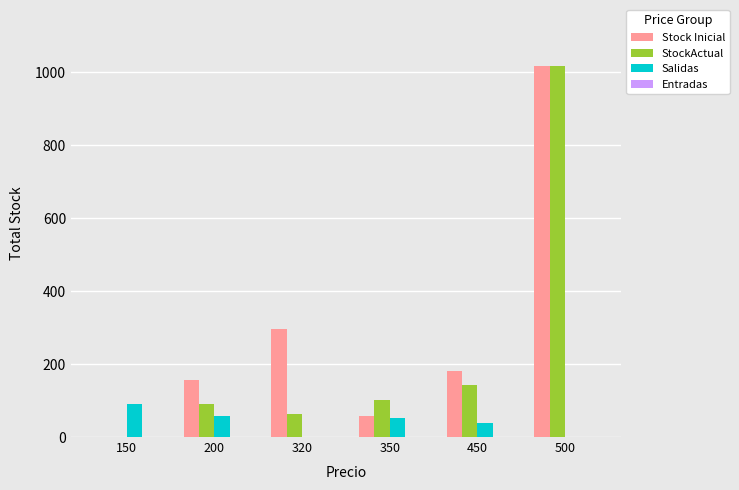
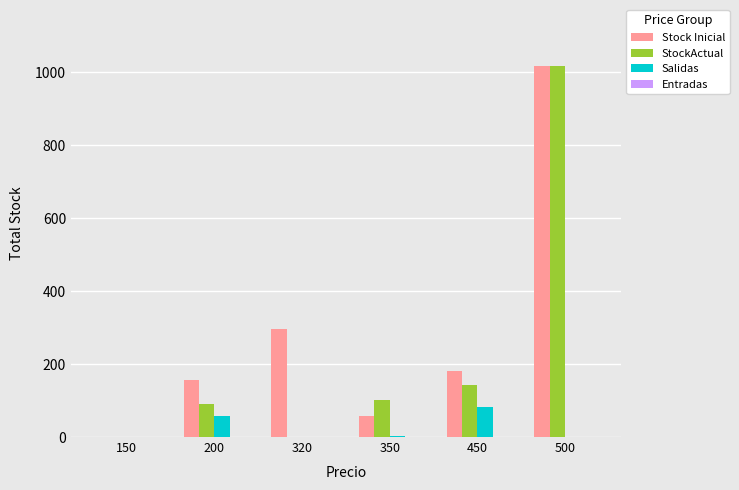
  {
    "Stock Inicial": {
      "150": 0,
      "200": 160,
      "320": 300,
      "350": 60,
      "450": 180,
      "500": 1020
    },
    "StockActual": {
      "150": 0,
      "200": 90,
-     "320": 60,
+     "320": 0,
      "350": 100,
      "450": 140,
      "500": 1020
    },
    "Salidas": {
-     "150": 90,
+     "150": 0,
      "200": 60,
      "320": 0,
-     "350": 50,
-     "450": 40,
+     "350": 0,
+     "450": 80,
      "500": 0
    },
    "Entradas": {
      "150": 0,
      "200": 0,
      "320": 0,
      "350": 0,
      "450": 0,
      "500": 0
    }
  }
